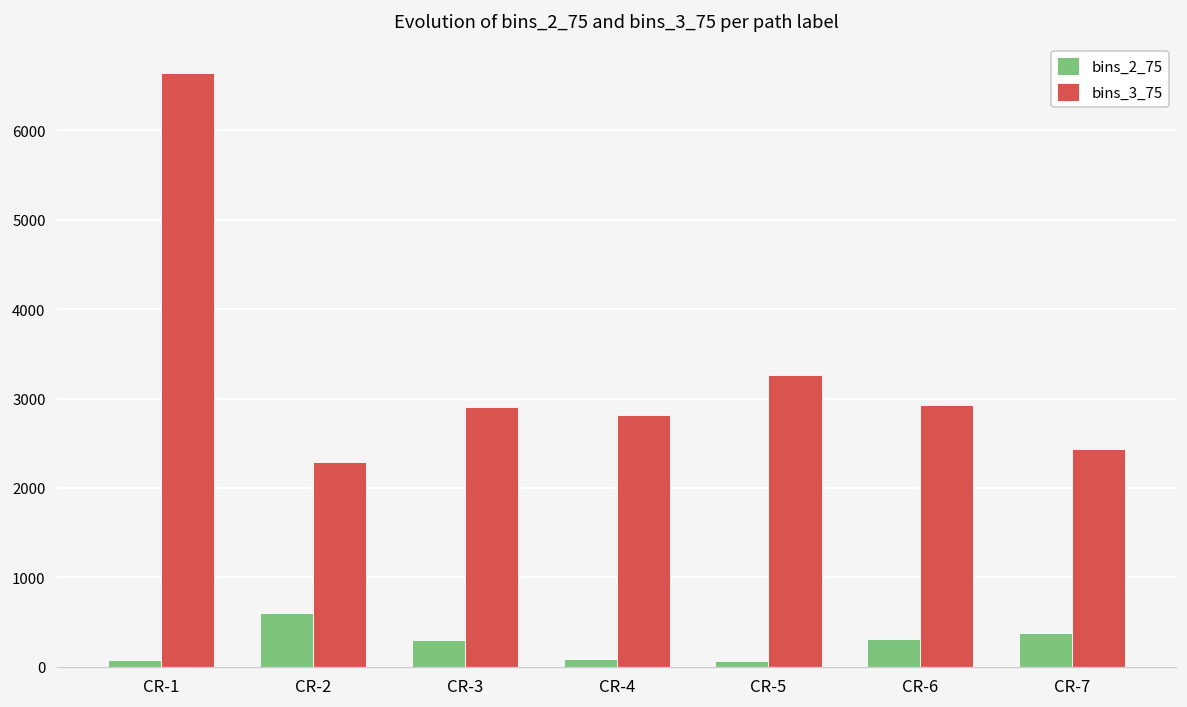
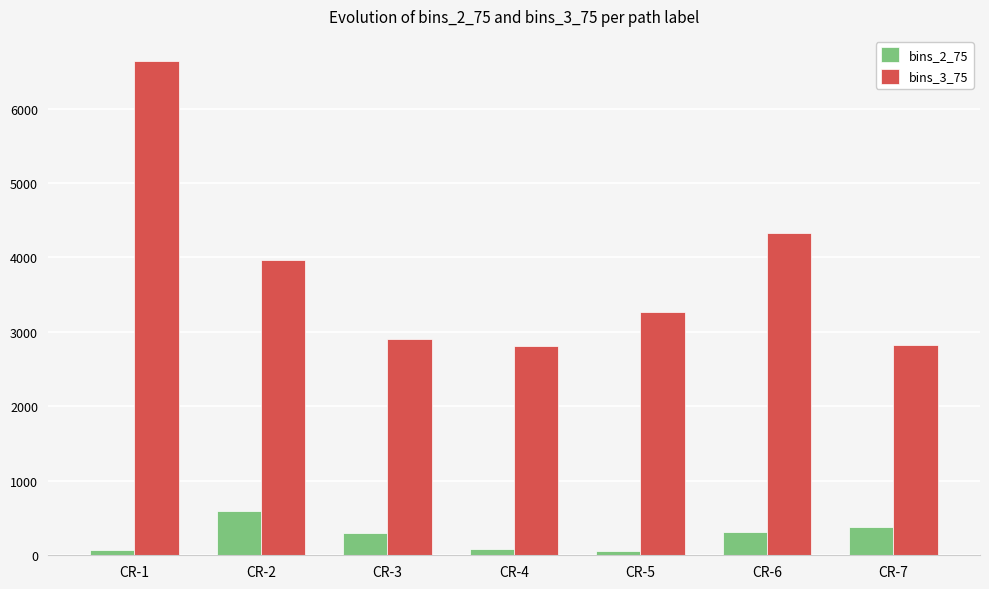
  {
    "bins_2_75": {
      "CR-1": 100,
      "CR-2": 600,
      "CR-3": 300,
      "CR-4": 100,
      "CR-5": 100,
      "CR-6": 300,
      "CR-7": 400
    },
    "bins_3_75": {
      "CR-1": 6600,
-     "CR-2": 2300,
+     "CR-2": 4000,
      "CR-3": 2900,
      "CR-4": 2800,
      "CR-5": 3300,
-     "CR-6": 2900,
-     "CR-7": 2400
+     "CR-6": 4300,
+     "CR-7": 2800
    }
  }
